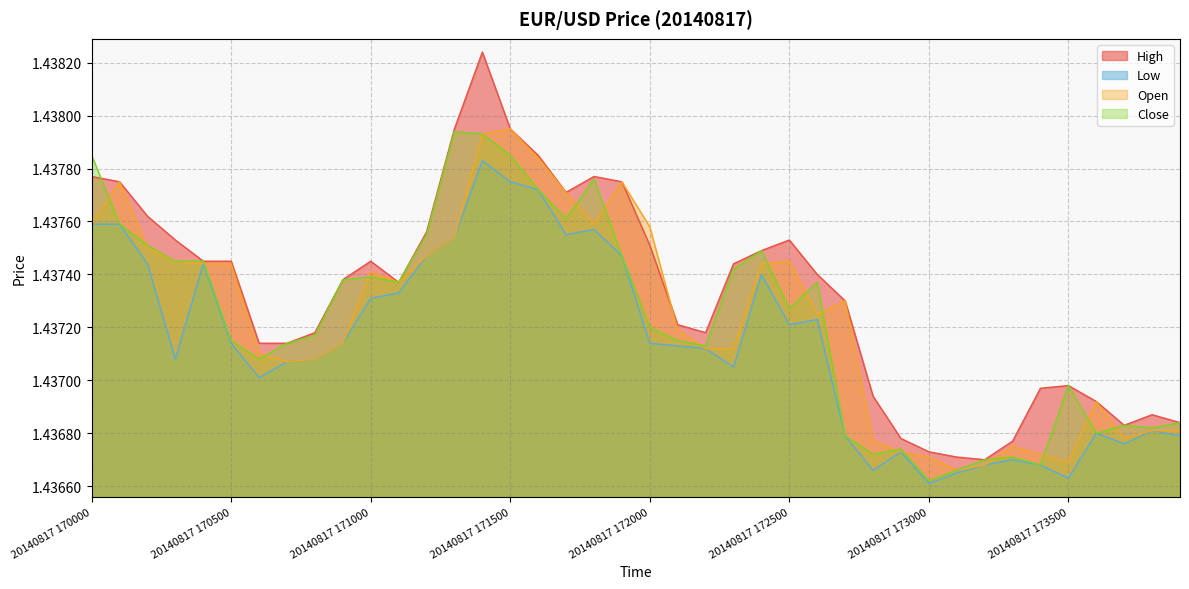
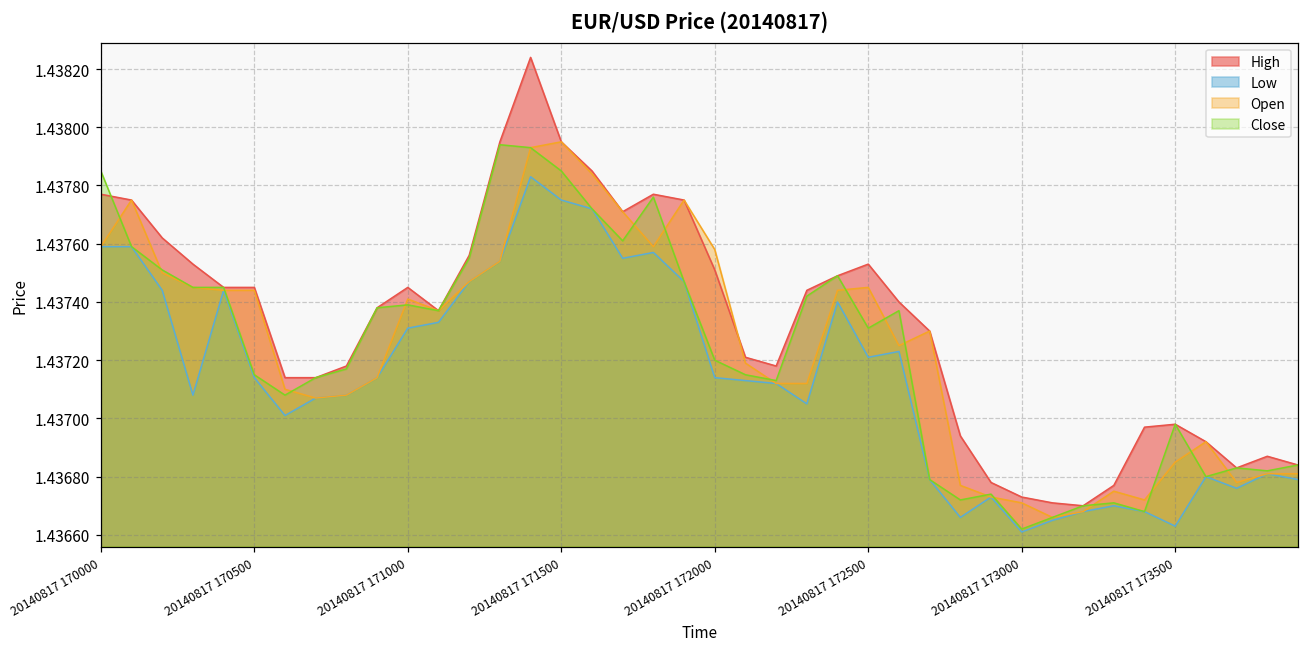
  {
    "High": {
      "20140817 170000": 1.43777,
      "20140817 170500": 1.43745,
      "20140817 171000": 1.43745,
      "20140817 172000": 1.43751,
      "20140817 172500": 1.43753,
      "20140817 173000": 1.43673
    },
    "Low": {
      "20140817 170500": 1.43714,
      "20140817 171000": 1.43731,
      "20140817 171500": 1.43775,
      "20140817 172000": 1.43714,
      "20140817 172500": 1.43721,
      "20140817 173000": 1.43661,
      "20140817 173500": 1.43663
    },
    "Open": {
      "20140817 170500": 1.43744,
      "20140817 171000": 1.43741,
      "20140817 172000": 1.43758,
      "20140817 172500": 1.43745,
      "20140817 173000": 1.43671,
-     "20140817 173500": 1.43669
+     "20140817 173500": 1.43685
    },
    "Close": {
      "20140817 170000": 1.43785,
      "20140817 170500": 1.43715,
      "20140817 171000": 1.43739,
      "20140817 171500": 1.43785,
      "20140817 172000": 1.43720,
-     "20140817 172500": 1.43727,
+     "20140817 172500": 1.43731,
      "20140817 173000": 1.43662
    }
  }
